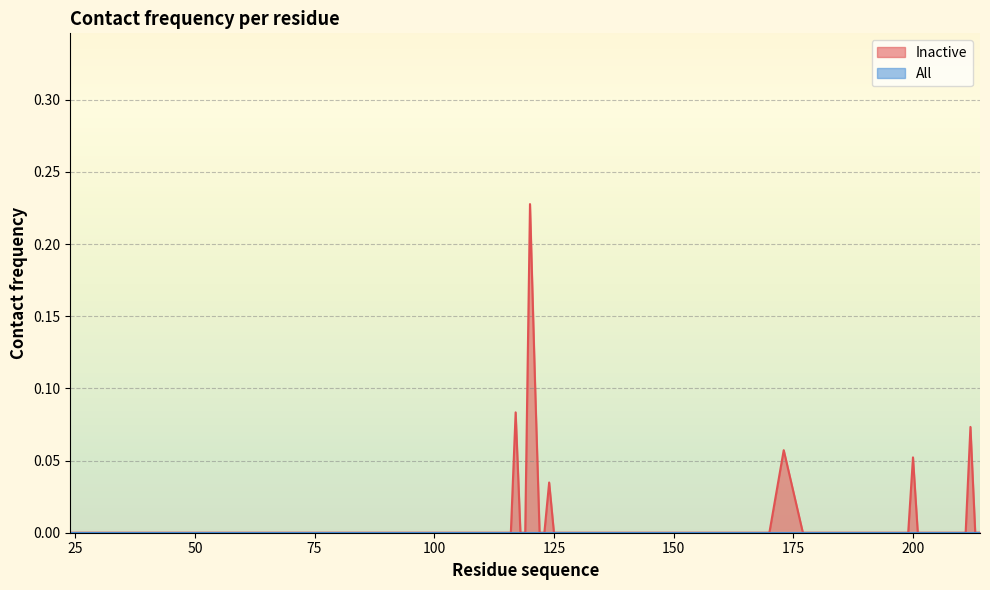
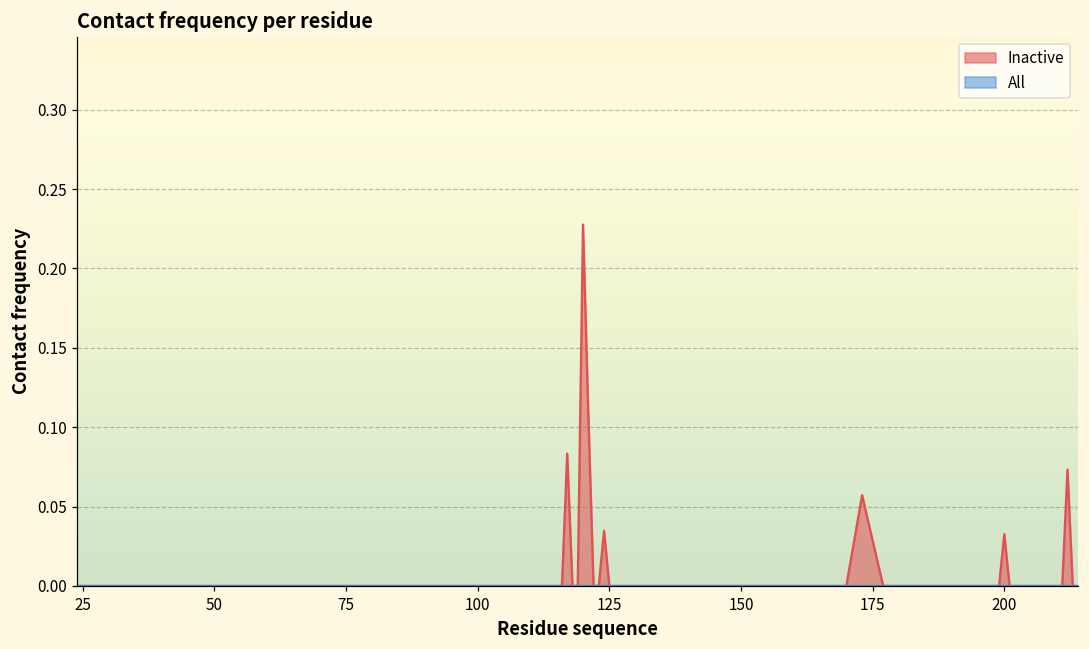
  {
    "Inactive": {
-     "200": 0.052
+     "200": 0.033
    },
    "All": {
      "200": 0.000
    }
  }
